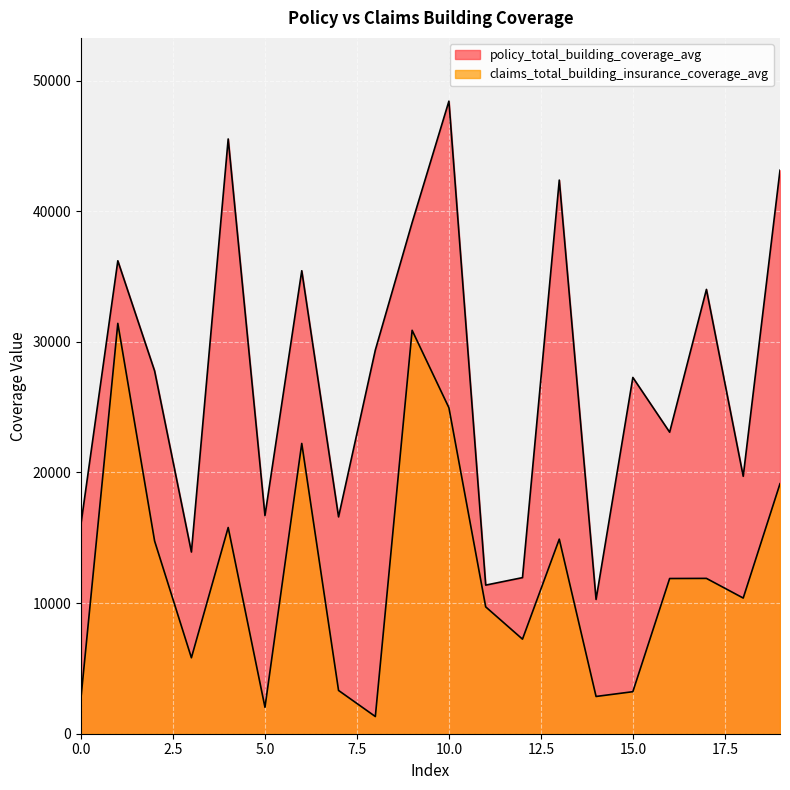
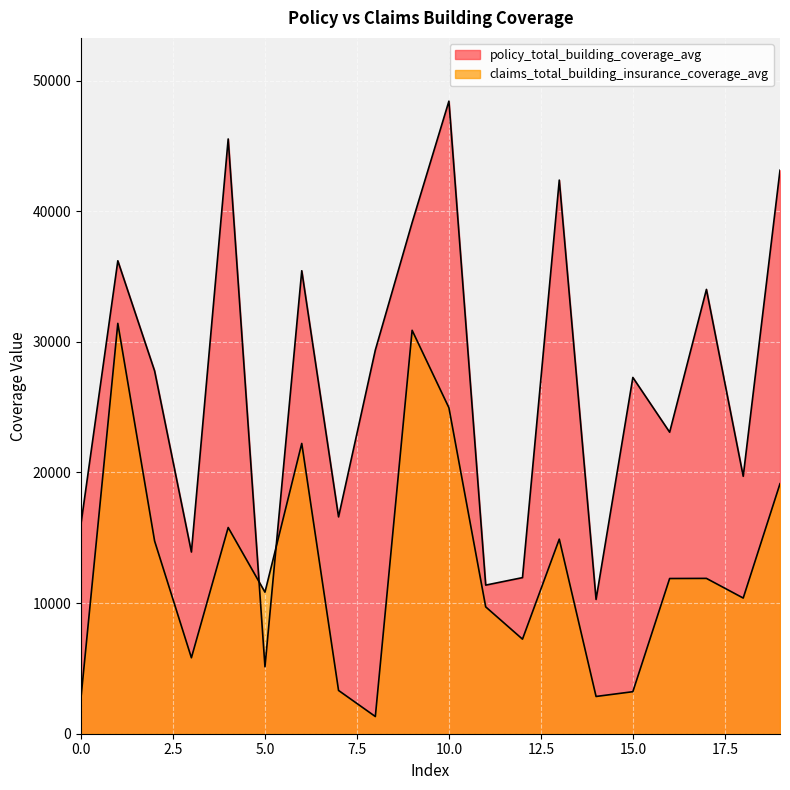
  {
    "policy_total_building_coverage_avg": {
      "0.0": 16100,
-     "5.0": 16700,
+     "5.0": 5100,
      "10.0": 48400,
      "15.0": 27300
    },
    "claims_total_building_insurance_coverage_avg": {
      "0.0": 2800,
-     "5.0": 2000,
+     "5.0": 10800,
      "10.0": 25000,
      "15.0": 3200
    }
  }
